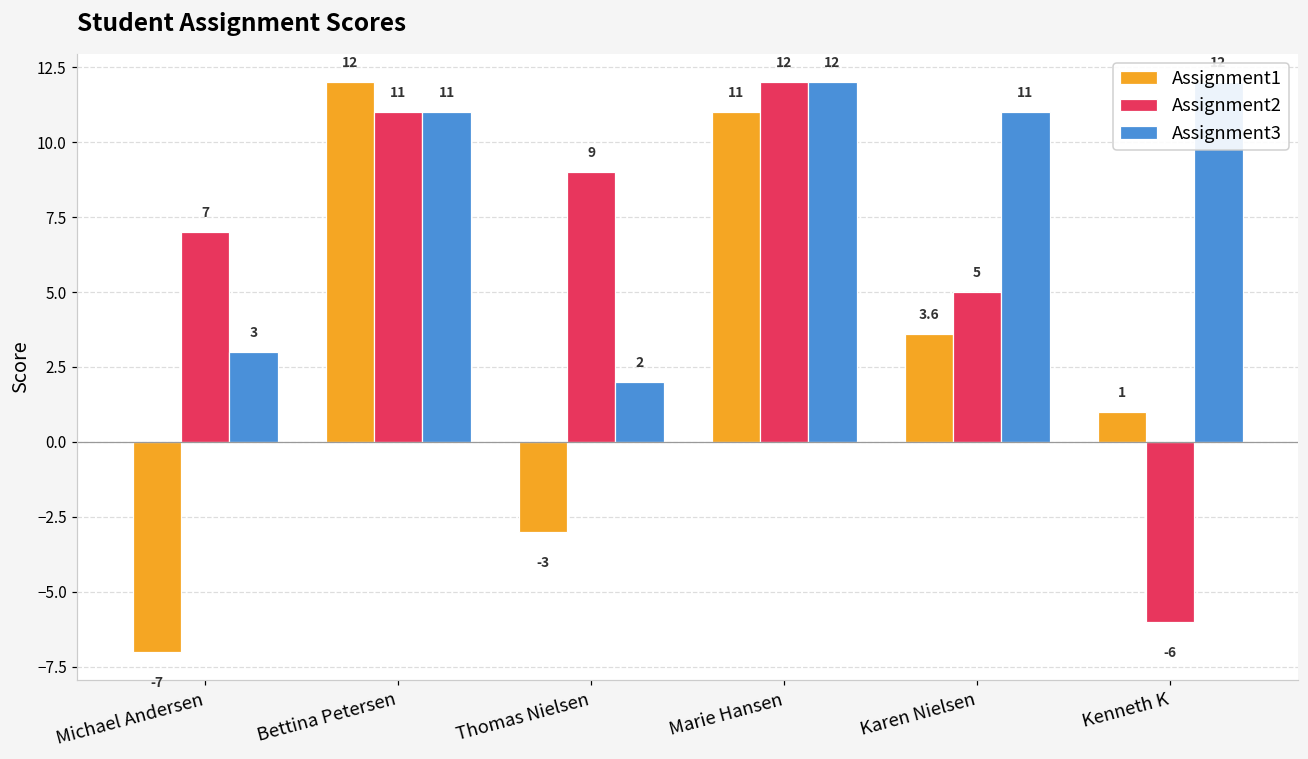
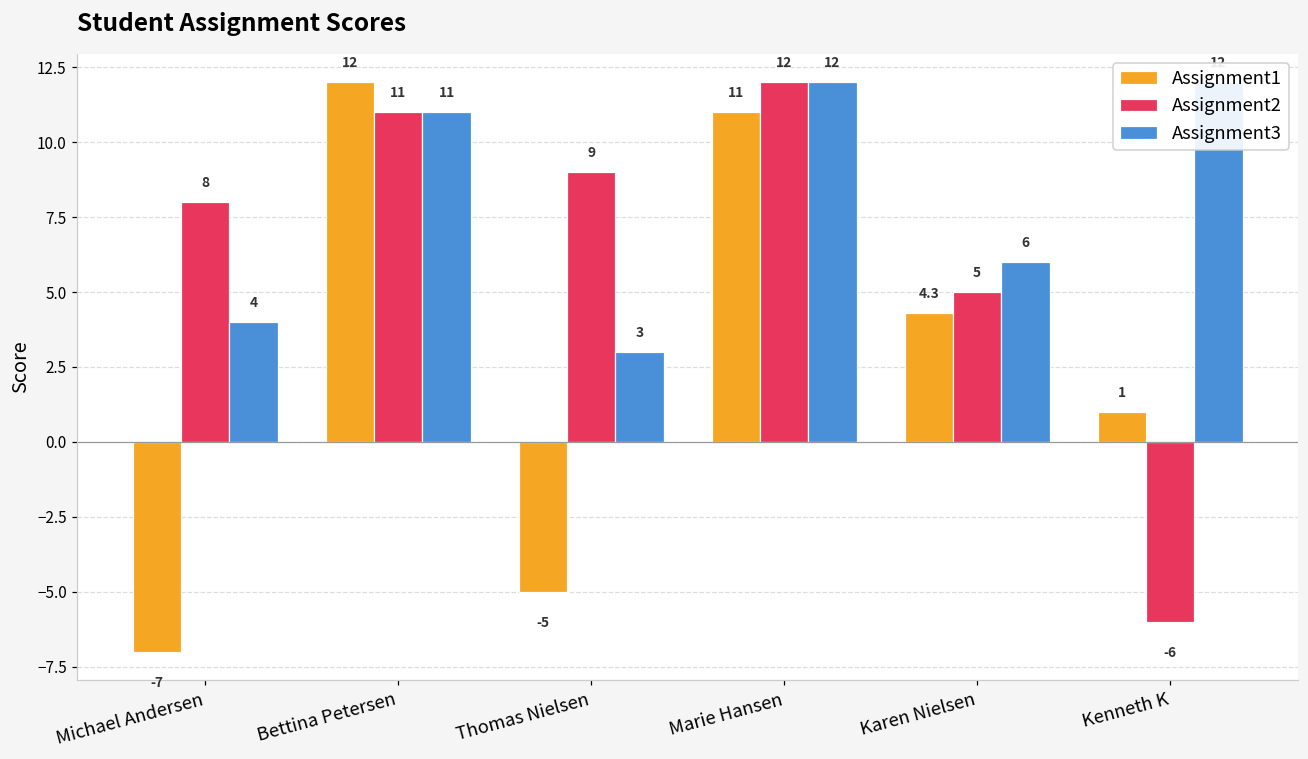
  {
    "Assignment1": {
      "Michael Andersen": -7,
      "Bettina Petersen": 12,
-     "Thomas Nielsen": -3,
+     "Thomas Nielsen": -5,
      "Marie Hansen": 11,
-     "Karen Nielsen": 3.6,
+     "Karen Nielsen": 4.3,
      "Kenneth K": 1
    },
    "Assignment2": {
-     "Michael Andersen": 7,
+     "Michael Andersen": 8,
      "Bettina Petersen": 11,
      "Thomas Nielsen": 9,
      "Marie Hansen": 12,
      "Karen Nielsen": 5,
      "Kenneth K": -6
    },
    "Assignment3": {
-     "Michael Andersen": 3,
+     "Michael Andersen": 4,
      "Bettina Petersen": 11,
-     "Thomas Nielsen": 2,
+     "Thomas Nielsen": 3,
      "Marie Hansen": 12,
-     "Karen Nielsen": 11
+     "Karen Nielsen": 6
    }
  }
